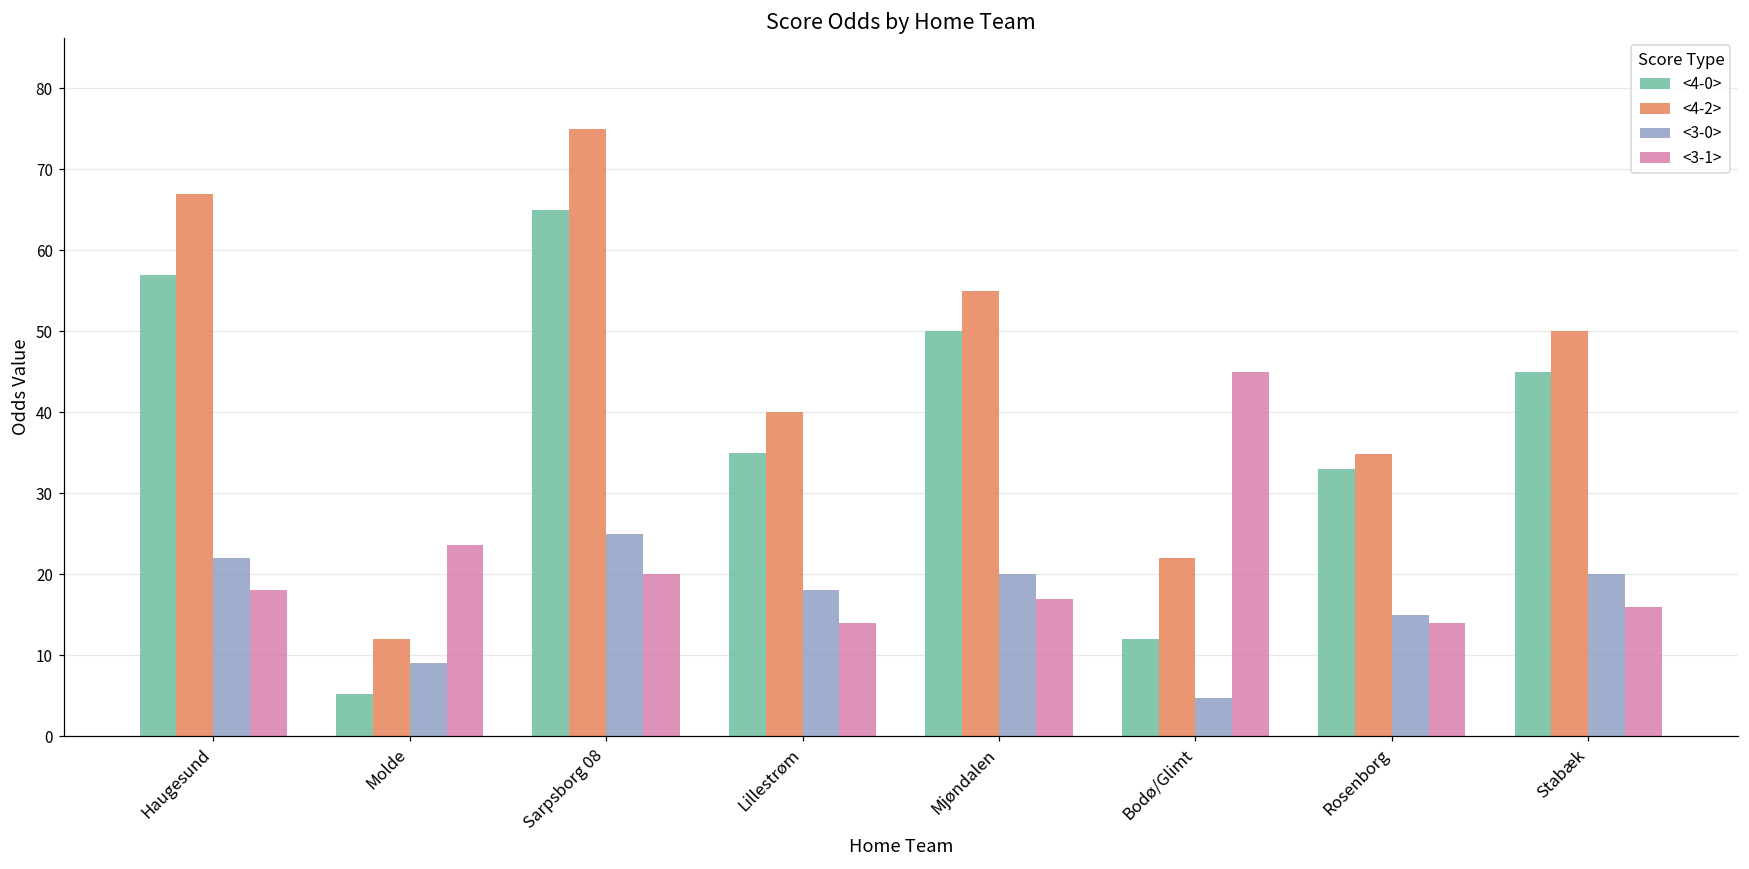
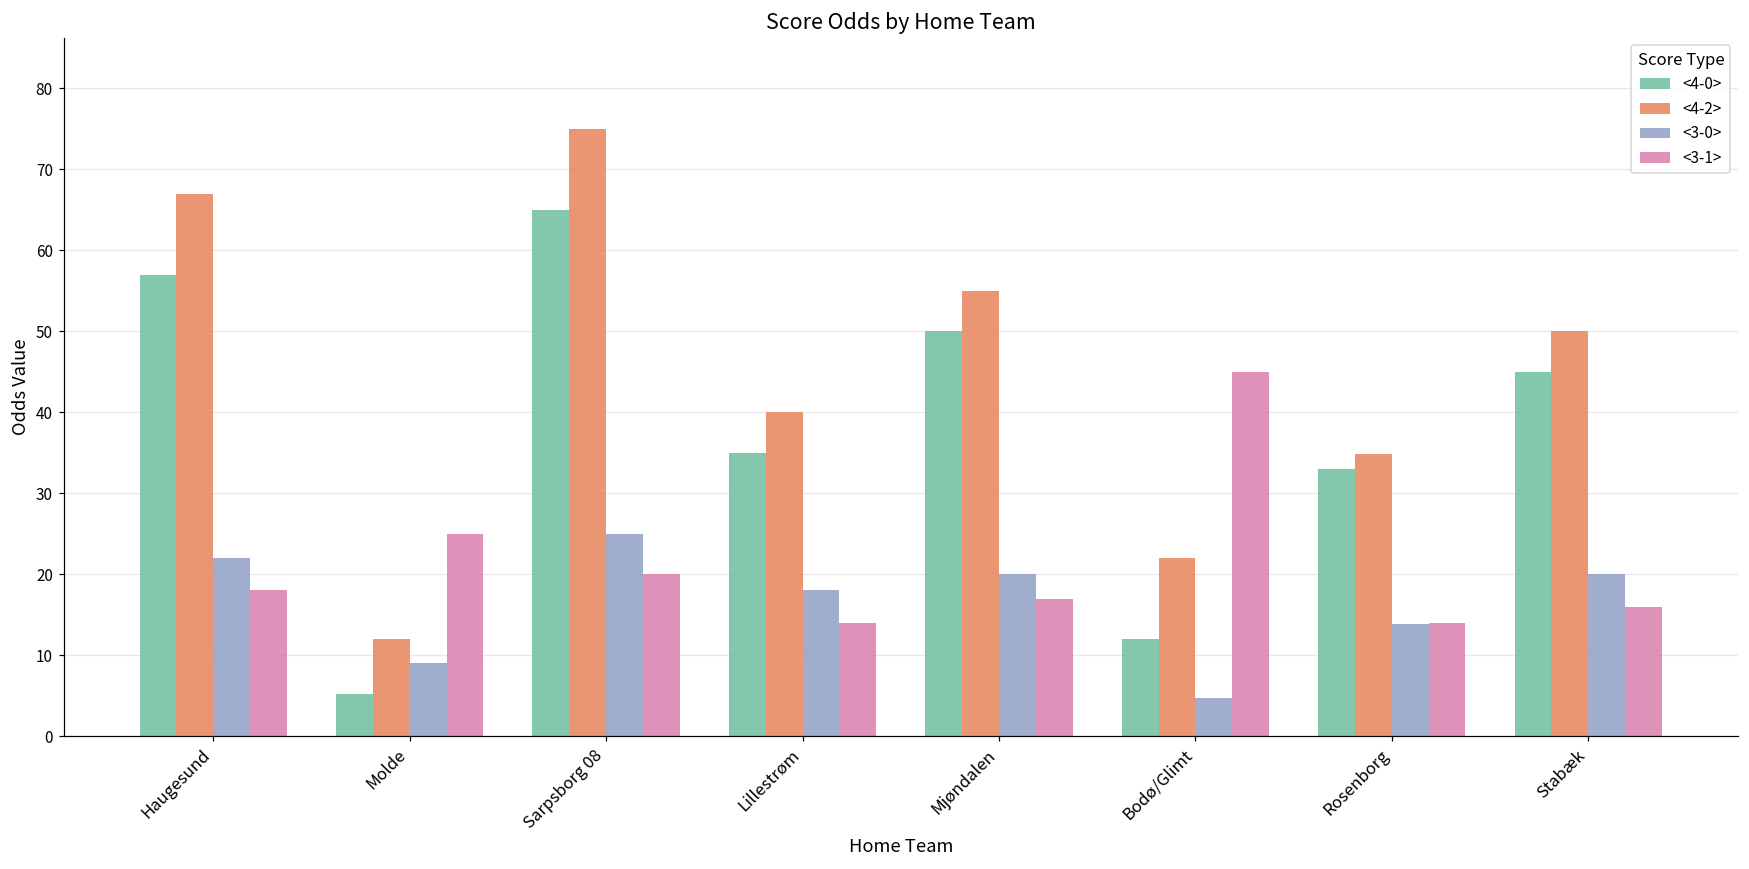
  {
    "<4-0>": {
      "Haugesund": 57,
      "Molde": 5,
      "Sarpsborg 08": 65,
      "Lillestrøm": 35,
      "Mjøndalen": 50,
      "Bodø/Glimt": 12,
      "Rosenborg": 33,
      "Stabæk": 45
    },
    "<4-2>": {
      "Haugesund": 67,
      "Molde": 12,
      "Sarpsborg 08": 75,
      "Lillestrøm": 40,
      "Mjøndalen": 55,
      "Bodø/Glimt": 22,
      "Rosenborg": 35,
      "Stabæk": 50
    },
    "<3-0>": {
      "Haugesund": 22,
      "Molde": 9,
      "Sarpsborg 08": 25,
      "Lillestrøm": 18,
      "Mjøndalen": 20,
      "Bodø/Glimt": 5,
-     "Rosenborg": 15,
+     "Rosenborg": 14,
      "Stabæk": 20
    },
    "<3-1>": {
      "Haugesund": 18,
-     "Molde": 24,
+     "Molde": 25,
      "Sarpsborg 08": 20,
      "Lillestrøm": 14,
      "Mjøndalen": 17,
      "Bodø/Glimt": 45,
      "Rosenborg": 14,
      "Stabæk": 16
    }
  }
